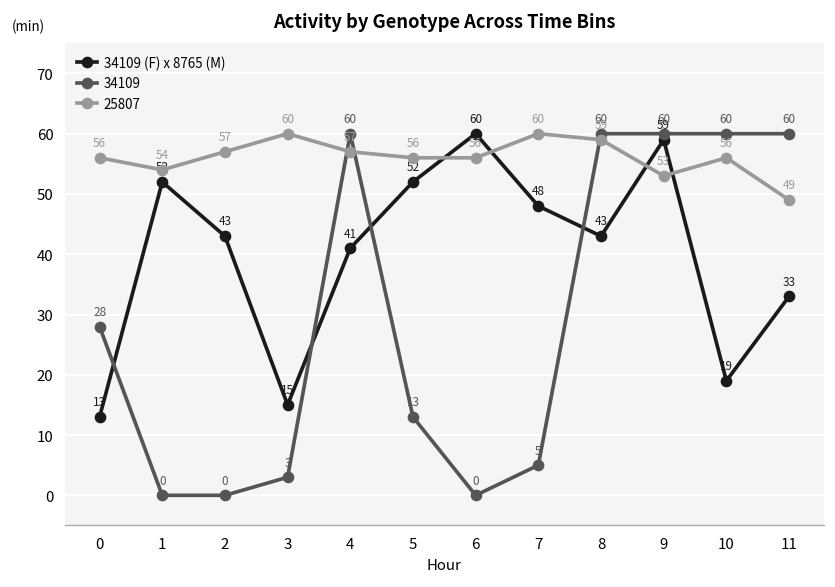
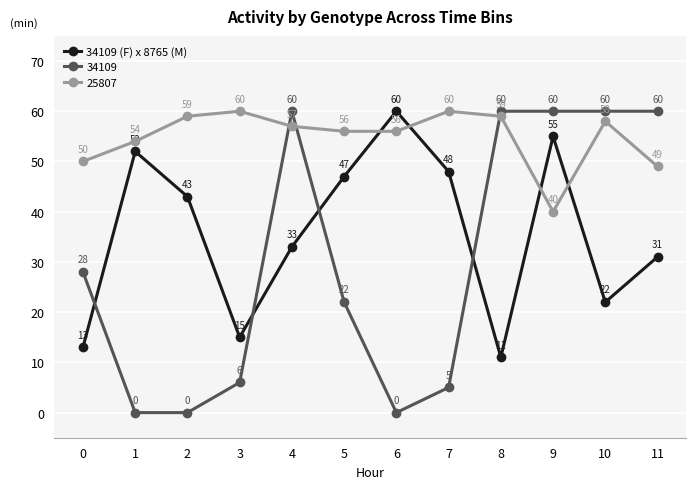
  {
    "34109 (F) x 8765 (M)": {
      "0": 13,
      "2": 43,
      "3": 15,
-     "4": 41,
-     "5": 52,
+     "4": 33,
+     "5": 47,
      "6": 60,
      "7": 48,
-     "8": 43,
-     "9": 59,
-     "10": 19,
-     "11": 33
+     "8": 11,
+     "9": 55,
+     "10": 22,
+     "11": 31
    },
    "34109": {
      "0": 28,
      "1": 0,
      "2": 0,
-     "3": 3,
+     "3": 6,
      "4": 60,
-     "5": 13,
+     "5": 22,
      "6": 0,
      "7": 5,
      "9": 60,
      "10": 60,
      "11": 60
    },
    "25807": {
-     "0": 56,
+     "0": 50,
      "1": 54,
-     "2": 57,
+     "2": 59,
      "3": 60,
      "5": 56,
      "6": 56,
      "7": 60,
-     "9": 53,
-     "10": 56,
+     "9": 40,
+     "10": 58,
      "11": 49
    }
  }
